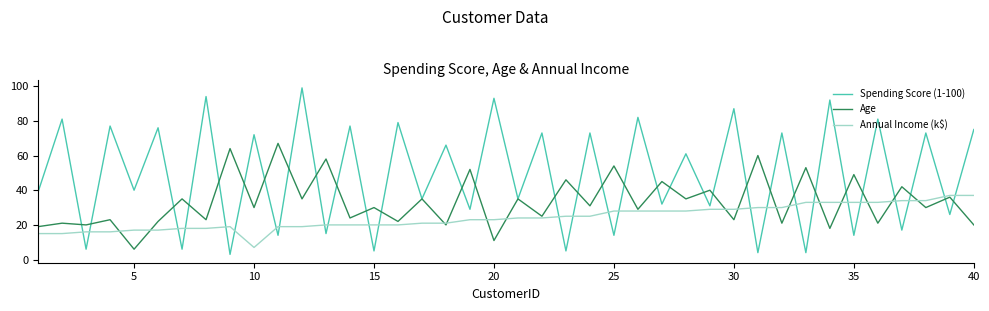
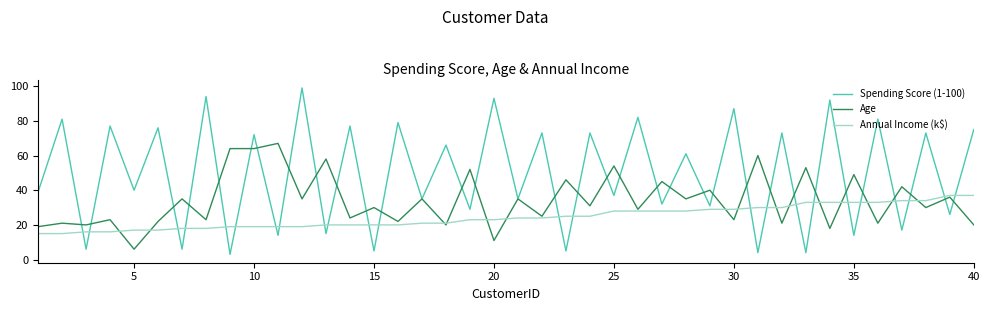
  {
    "Spending Score (1-100)": {
      "5": 40,
      "10": 72,
      "15": 5,
      "20": 93,
-     "25": 14,
+     "25": 37,
      "30": 87,
      "35": 14,
      "40": 75
    },
    "Age": {
      "5": 6,
-     "10": 30,
+     "10": 64,
      "15": 30,
      "20": 11,
      "25": 54,
      "30": 23,
      "35": 49,
      "40": 20
    },
    "Annual Income (k$)": {
      "5": 17,
-     "10": 7,
+     "10": 19,
      "15": 20,
      "20": 23,
      "25": 28,
      "30": 29,
      "35": 33,
      "40": 37
    }
  }
